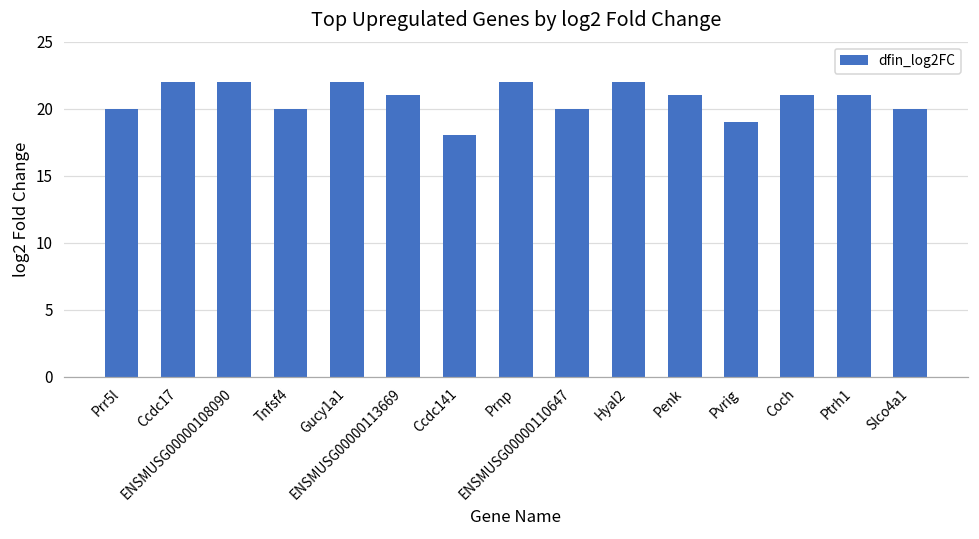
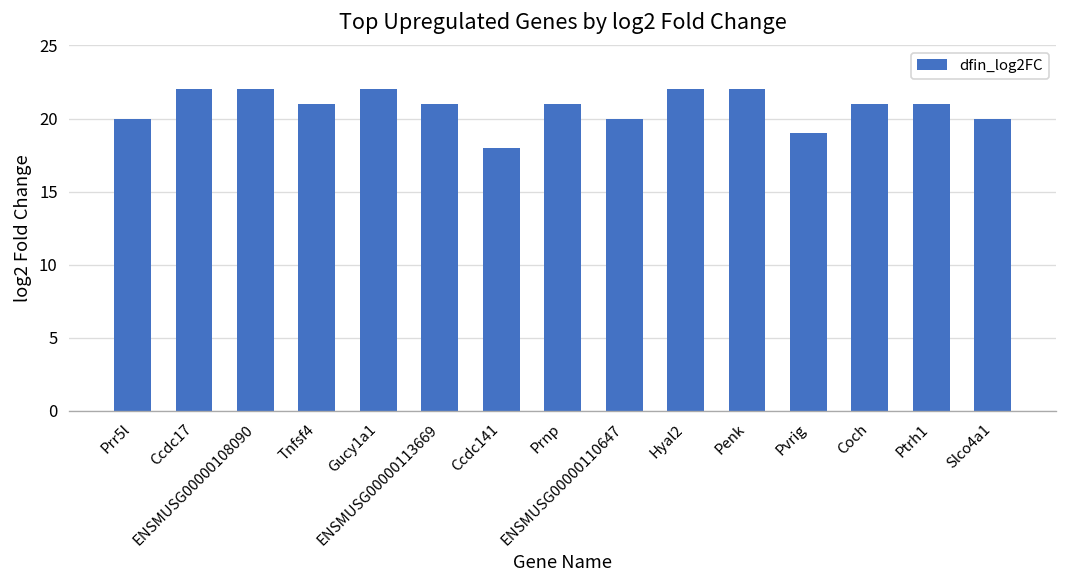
  {
    "Prr5l": 20,
    "Ccdc17": 22,
    "ENSMUSG00000108090": 22,
-   "Tnfsf4": 20,
+   "Tnfsf4": 21,
    "Gucy1a1": 22,
    "ENSMUSG00000113669": 21,
    "Ccdc141": 18,
-   "Prnp": 22,
+   "Prnp": 21,
    "ENSMUSG00000110647": 20,
    "Hyal2": 22,
-   "Penk": 21,
+   "Penk": 22,
    "Pvrig": 19,
    "Coch": 21,
    "Ptrh1": 21,
    "Slco4a1": 20
  }
